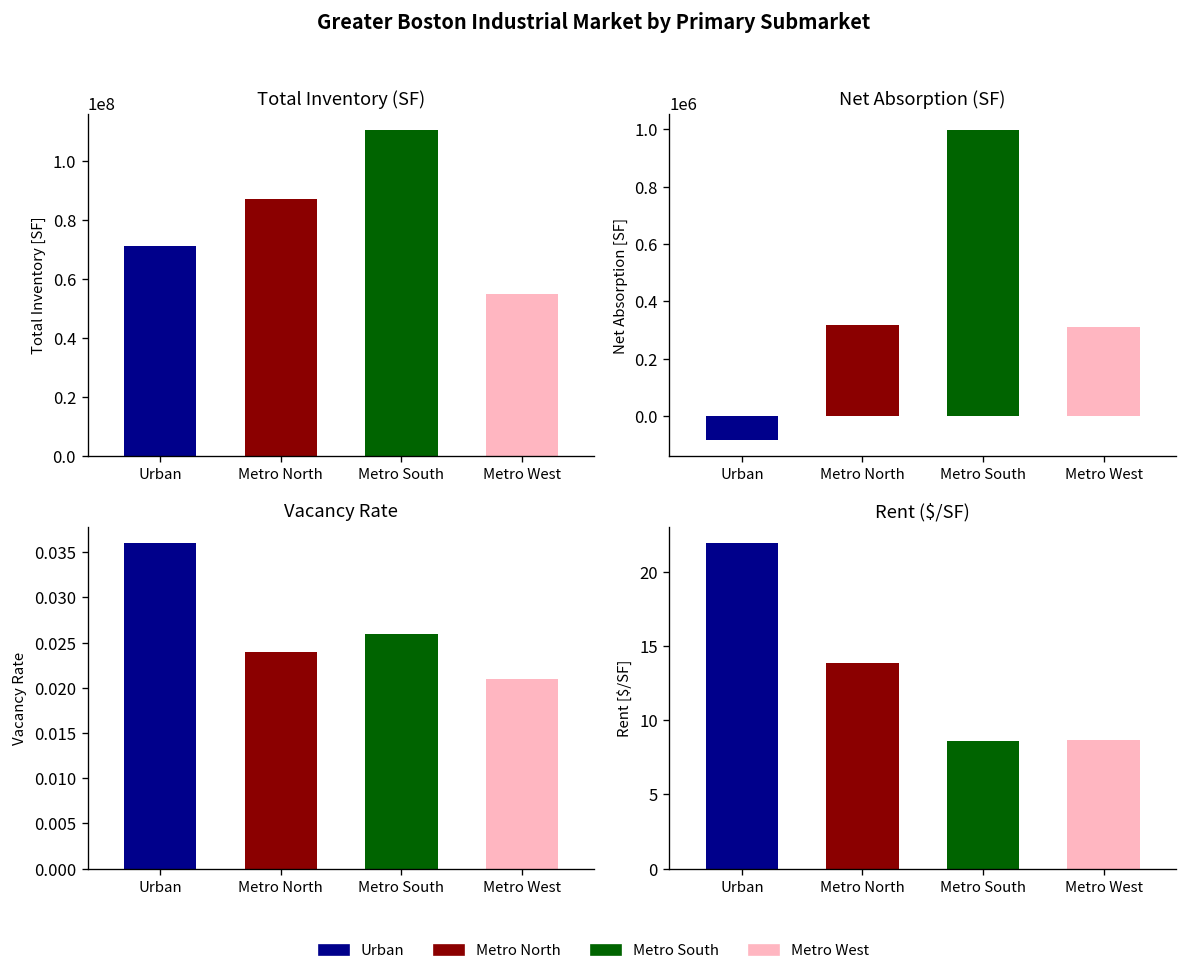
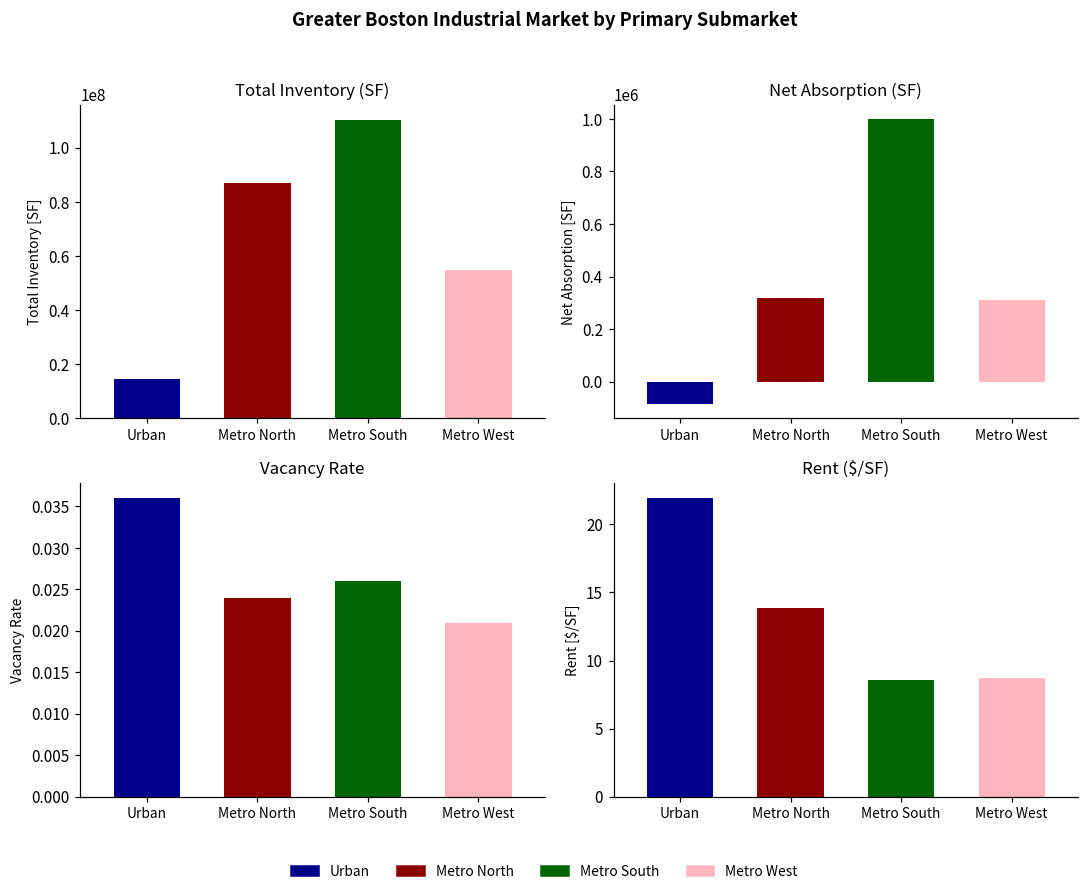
  {
    "Total Inventory (SF)": {
-     "Urban": 71000000,
+     "Urban": 15000000,
      "Metro North": 87000000,
      "Metro South": 110000000,
      "Metro West": 55000000
    },
    "Net Absorption (SF)": {
      "Urban": -90000,
      "Metro North": 320000,
      "Metro South": 1000000,
      "Metro West": 310000
    },
    "Vacancy Rate": {
      "Urban": 0.036,
      "Metro North": 0.024,
      "Metro South": 0.026,
      "Metro West": 0.021
    },
    "Rent ($/SF)": {
      "Urban": 21.9,
      "Metro North": 13.8,
      "Metro South": 8.6,
      "Metro West": 8.7
    }
  }
